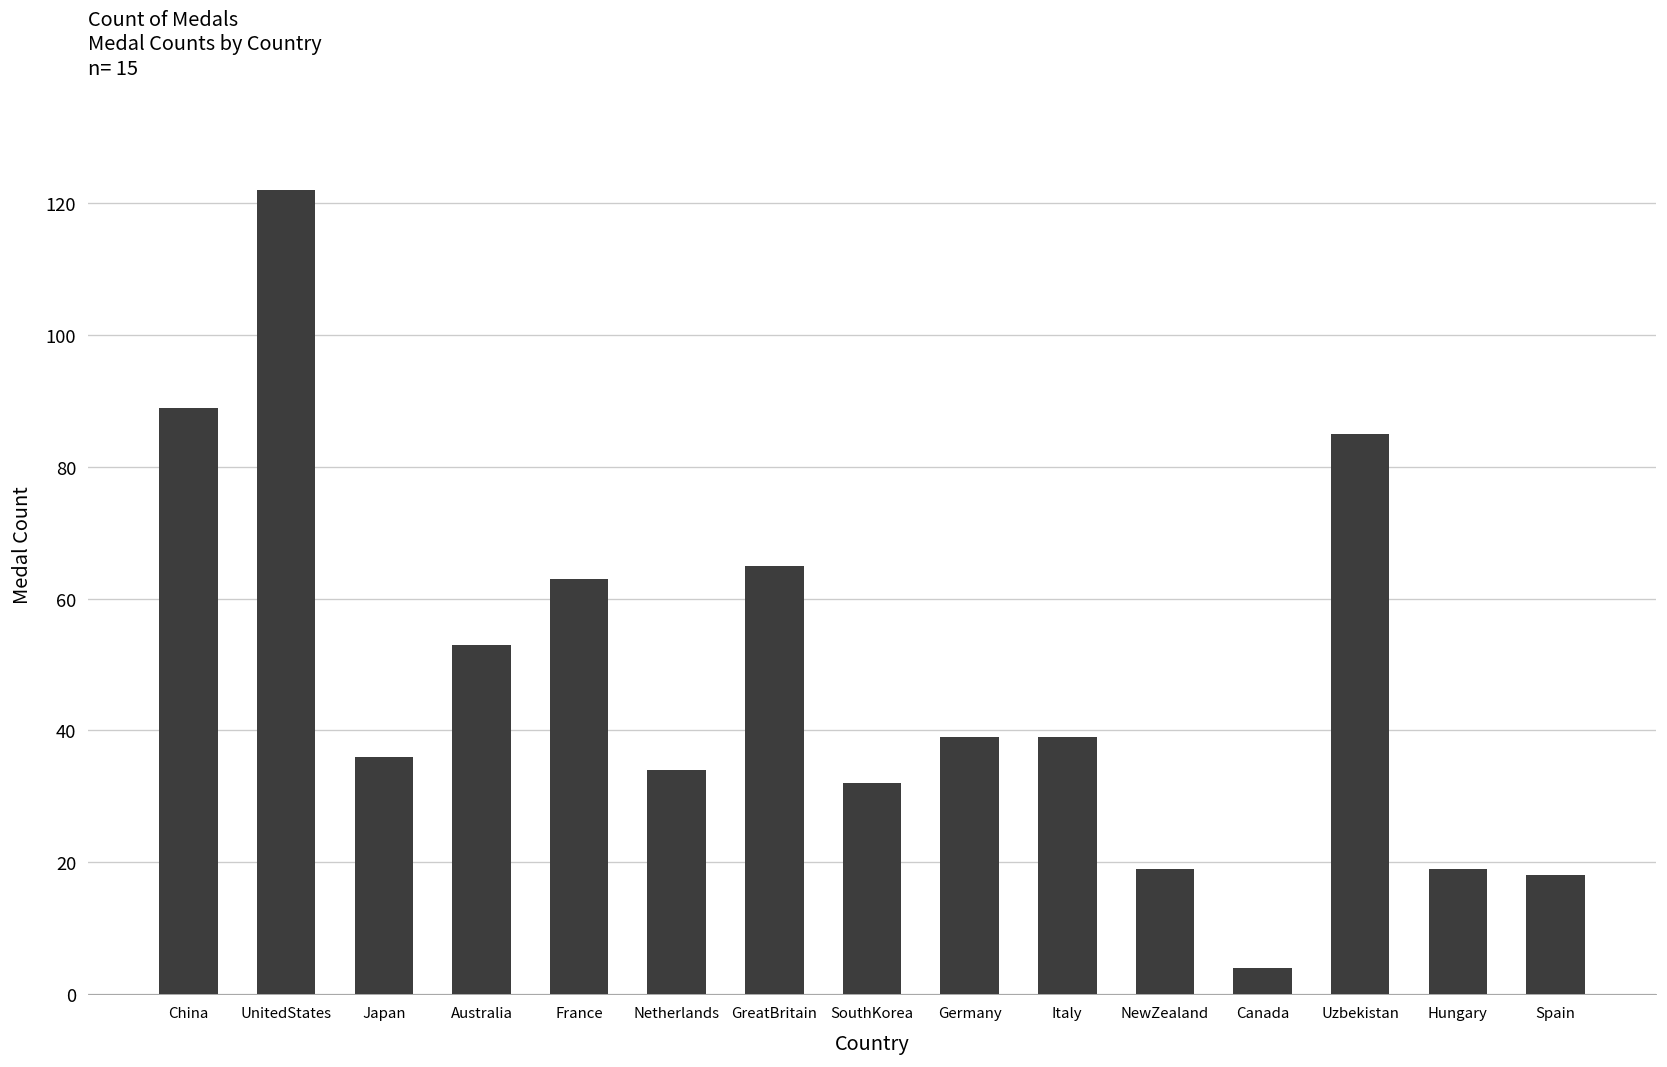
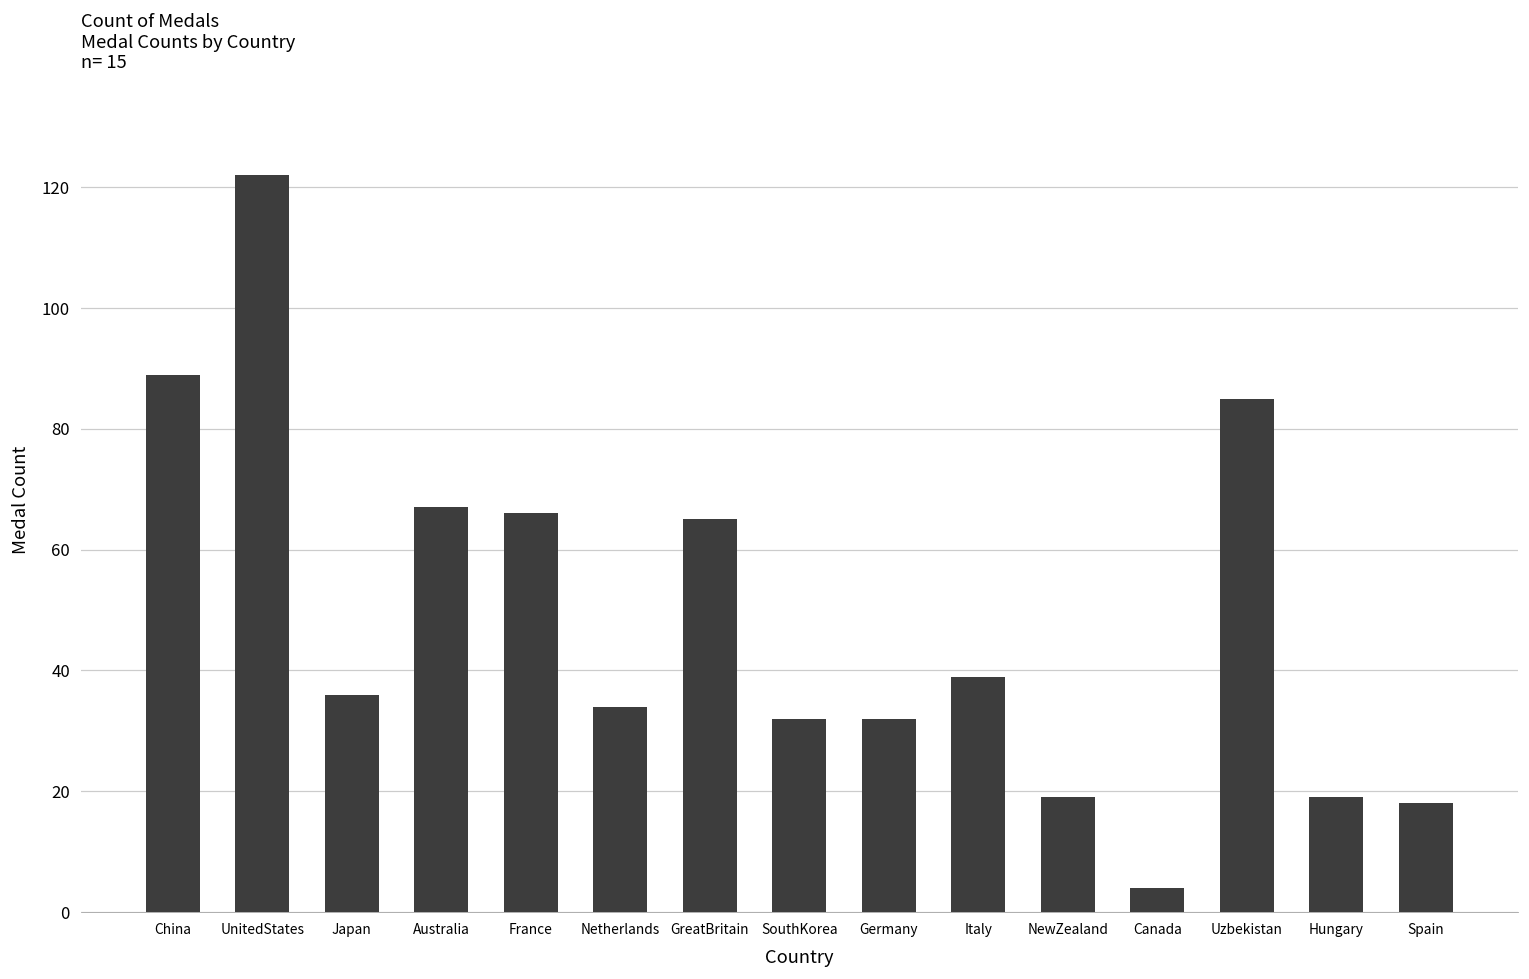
  {
    "China": 89,
    "UnitedStates": 122,
    "Japan": 36,
-   "Australia": 53,
-   "France": 63,
+   "Australia": 67,
+   "France": 66,
    "Netherlands": 34,
    "GreatBritain": 65,
    "SouthKorea": 32,
-   "Germany": 39,
+   "Germany": 32,
    "Italy": 39,
    "NewZealand": 19,
    "Canada": 4,
    "Uzbekistan": 85,
    "Hungary": 19,
    "Spain": 18
  }
